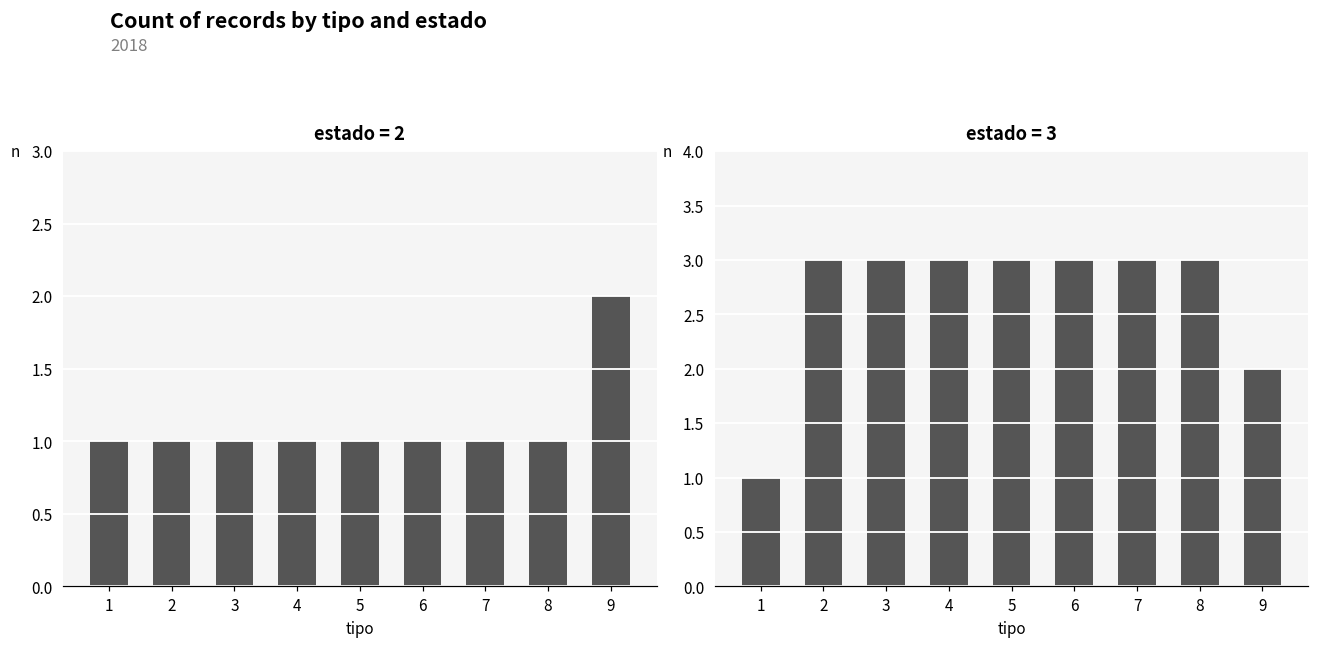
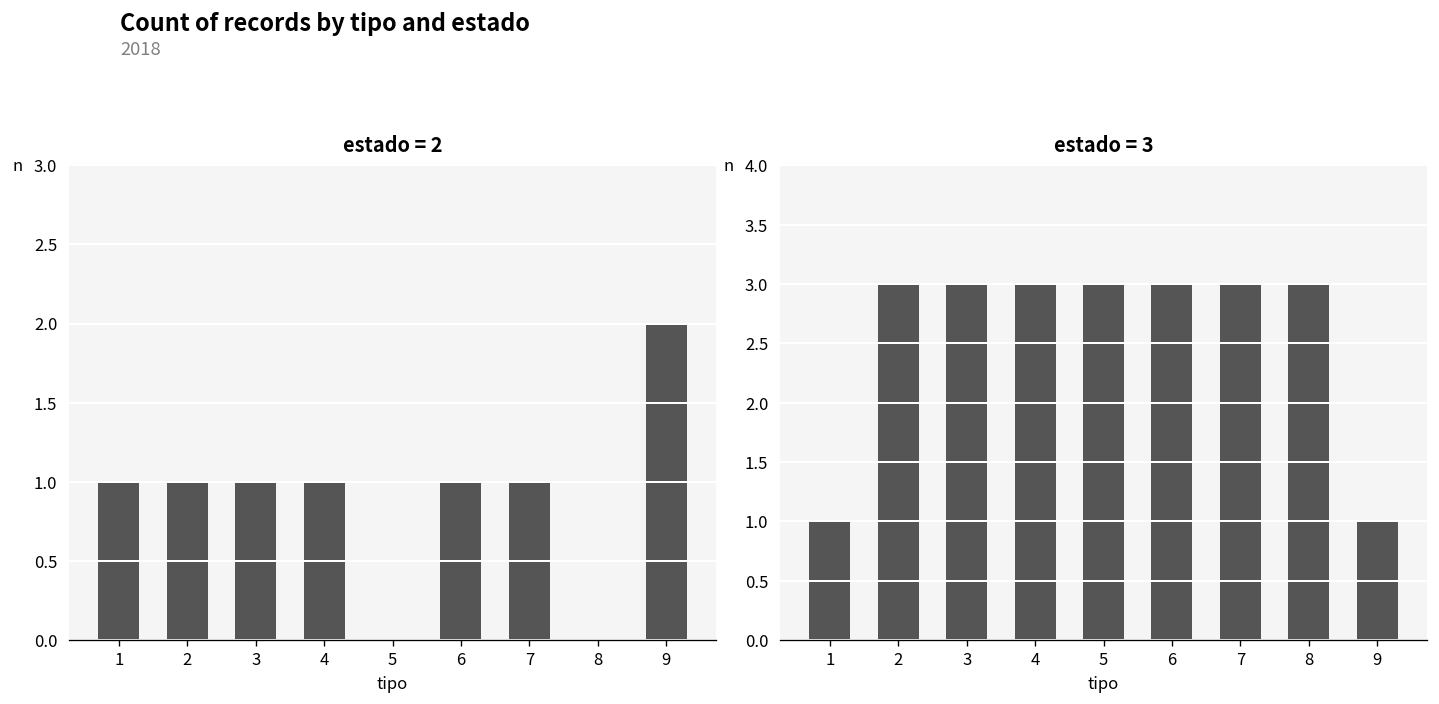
  {
    "estado = 2": {
      "1": 1,
      "2": 1,
      "3": 1,
      "4": 1,
-     "5": 1,
+     "5": 0,
      "6": 1,
      "7": 1,
-     "8": 1,
+     "8": 0,
      "9": 2
    },
    "estado = 3": {
      "1": 1,
      "2": 3,
      "3": 3,
      "4": 3,
      "5": 3,
      "6": 3,
      "7": 3,
      "8": 3,
-     "9": 2
+     "9": 1
    }
  }
